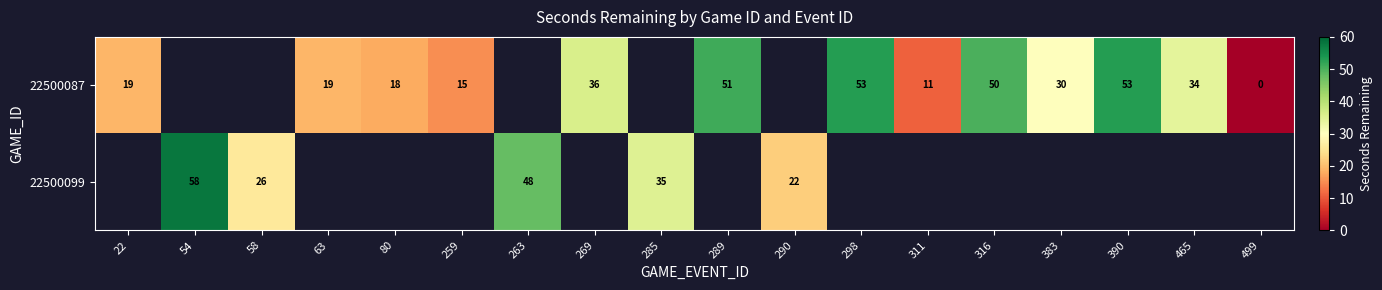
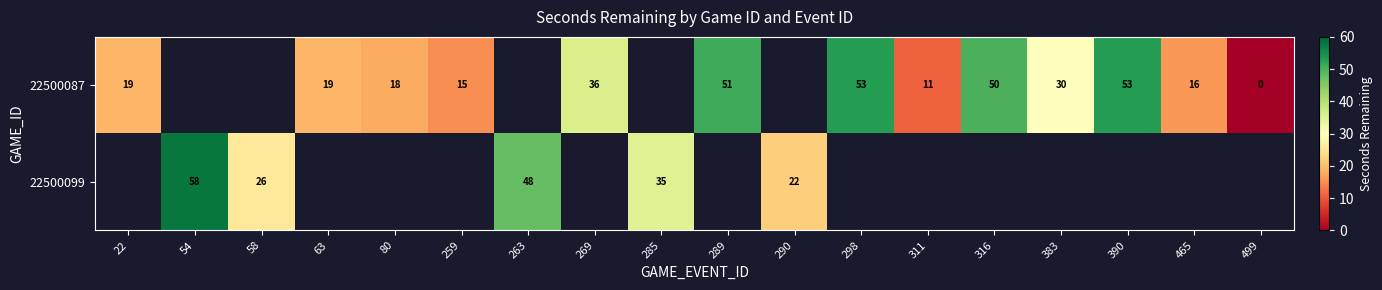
  {
    "22500087": {
      "22": 19,
      "63": 19,
      "80": 18,
      "259": 15,
      "269": 36,
      "289": 51,
      "298": 53,
      "311": 11,
      "316": 50,
      "383": 30,
      "390": 53,
-     "465": 34,
+     "465": 16,
      "499": 0
    },
    "22500099": {
      "54": 58,
      "58": 26,
      "263": 48,
      "285": 35,
      "290": 22
    }
  }
